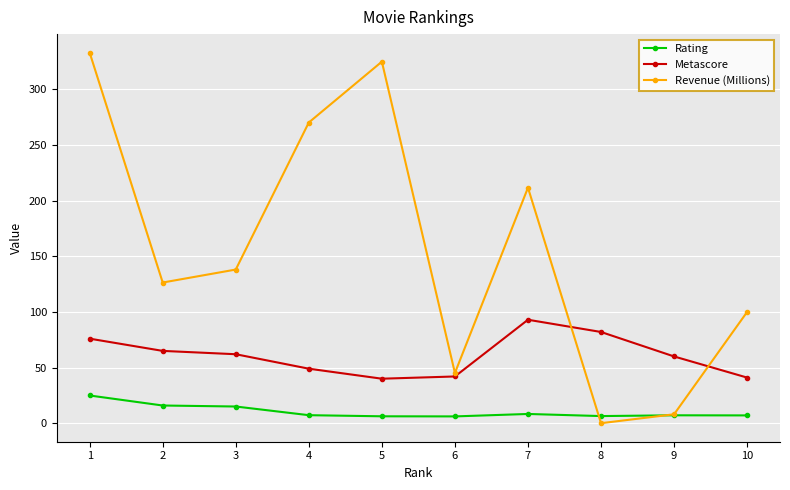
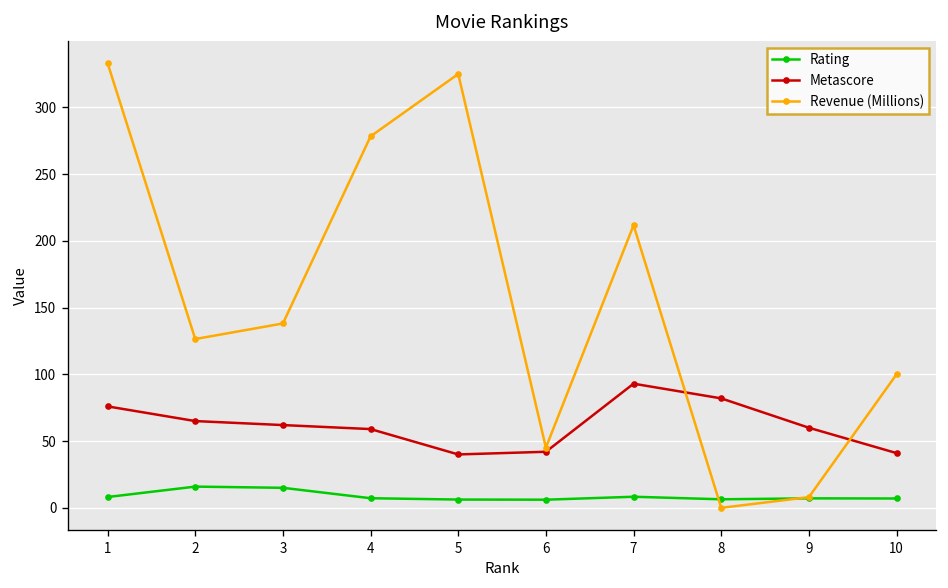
  {
    "Rating": {
-     "1": 25,
+     "1": 8,
      "2": 16,
      "3": 15,
      "4": 7,
      "5": 6,
      "6": 6,
      "7": 8,
      "8": 6,
      "10": 7
    },
    "Metascore": {
      "1": 76,
      "2": 65,
      "3": 62,
-     "4": 49,
+     "4": 59,
      "5": 40,
      "6": 42,
      "7": 93,
      "8": 82,
      "9": 60,
      "10": 41
    },
    "Revenue (Millions)": {
      "1": 333,
      "2": 126,
      "3": 138,
-     "4": 270,
+     "4": 278,
      "5": 325,
      "6": 45,
      "7": 212,
      "8": 0,
      "10": 100
    }
  }
